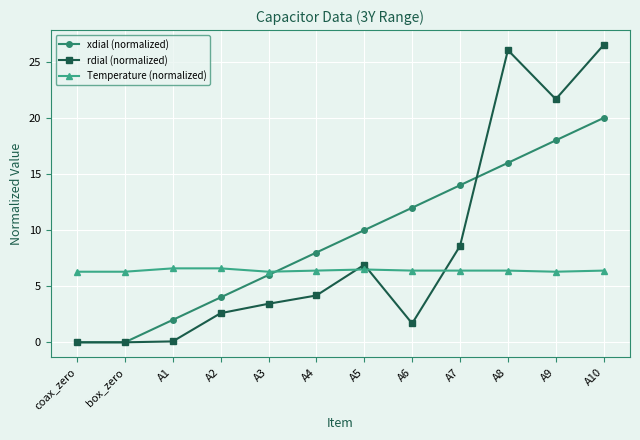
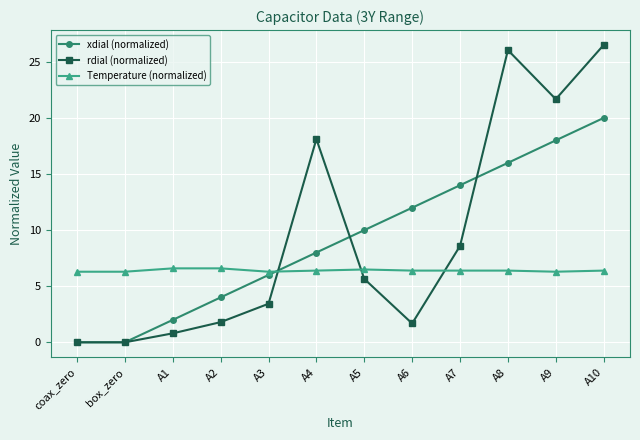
  {
    "rdial (normalized)": {
-     "A1": 0.1,
-     "A2": 2.6,
+     "A1": 0.8,
+     "A2": 1.8,
      "A3": 3.4,
-     "A4": 4.2,
-     "A5": 6.9,
+     "A4": 18.1,
+     "A5": 5.7,
      "A6": 1.7,
      "A7": 8.6,
      "A8": 26.1,
      "A9": 21.7,
      "A10": 26.5
    }
  }
